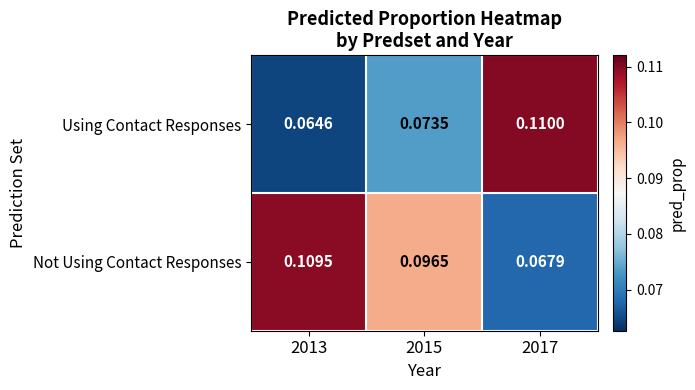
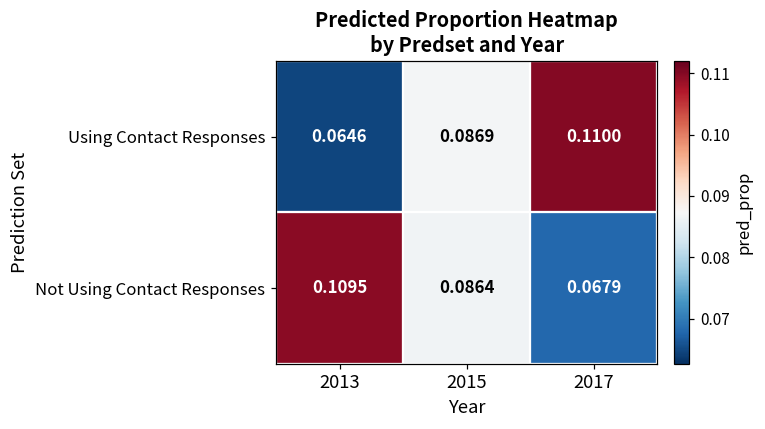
  {
    "Using Contact Responses": {
      "2013": 0.0646,
-     "2015": 0.0735,
+     "2015": 0.0869,
      "2017": 0.1100
    },
    "Not Using Contact Responses": {
      "2013": 0.1095,
-     "2015": 0.0965,
+     "2015": 0.0864,
      "2017": 0.0679
    }
  }
